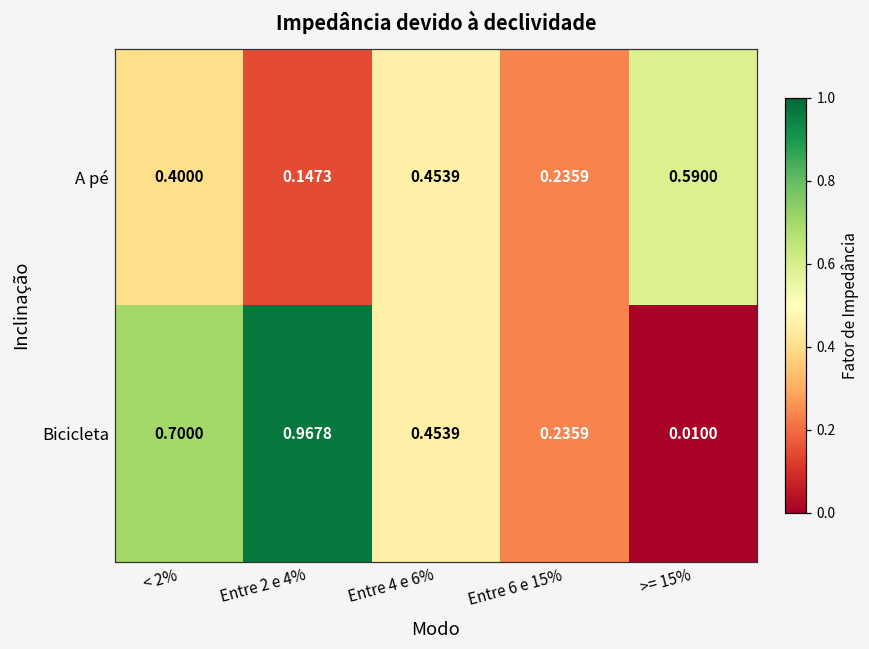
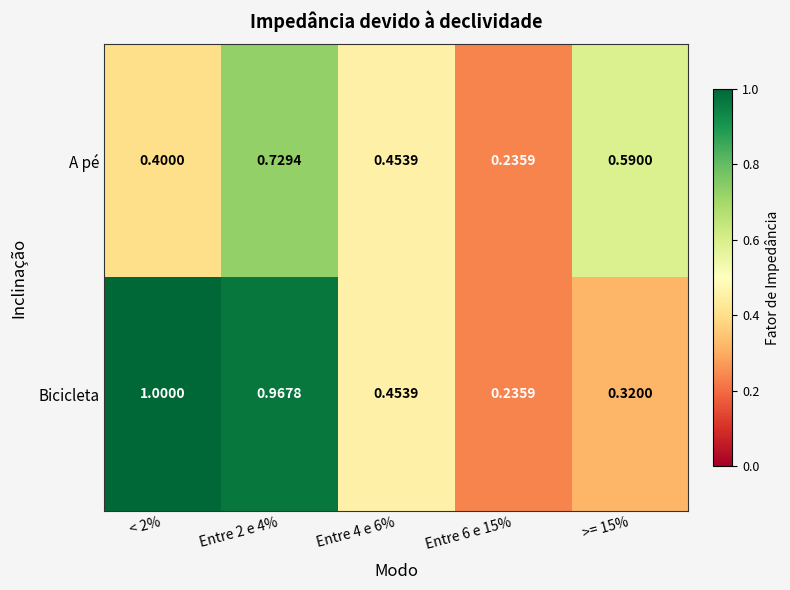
  {
    "A pé": {
      "< 2%": 0.4000,
-     "Entre 2 e 4%": 0.1473,
+     "Entre 2 e 4%": 0.7294,
      "Entre 4 e 6%": 0.4539,
      "Entre 6 e 15%": 0.2359,
      ">= 15%": 0.5900
    },
    "Bicicleta": {
-     "< 2%": 0.7000,
+     "< 2%": 1.0000,
      "Entre 2 e 4%": 0.9678,
      "Entre 4 e 6%": 0.4539,
      "Entre 6 e 15%": 0.2359,
-     ">= 15%": 0.0100
+     ">= 15%": 0.3200
    }
  }
